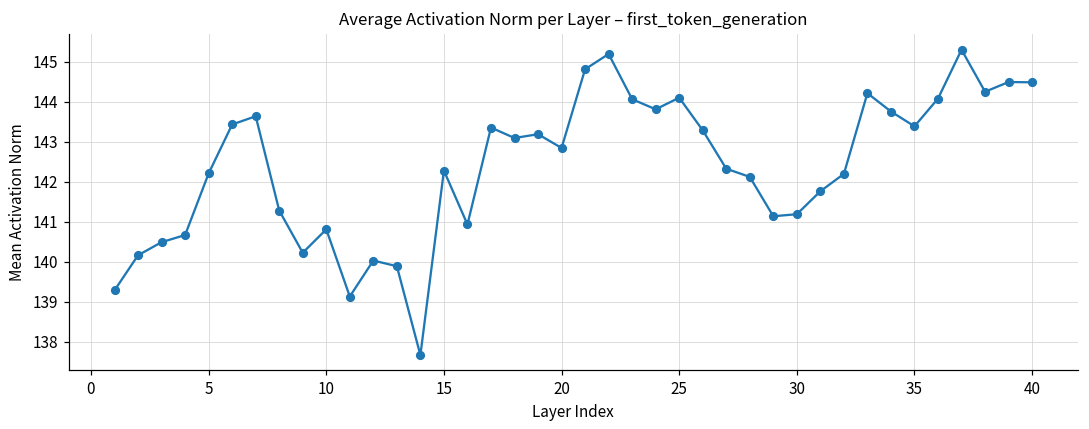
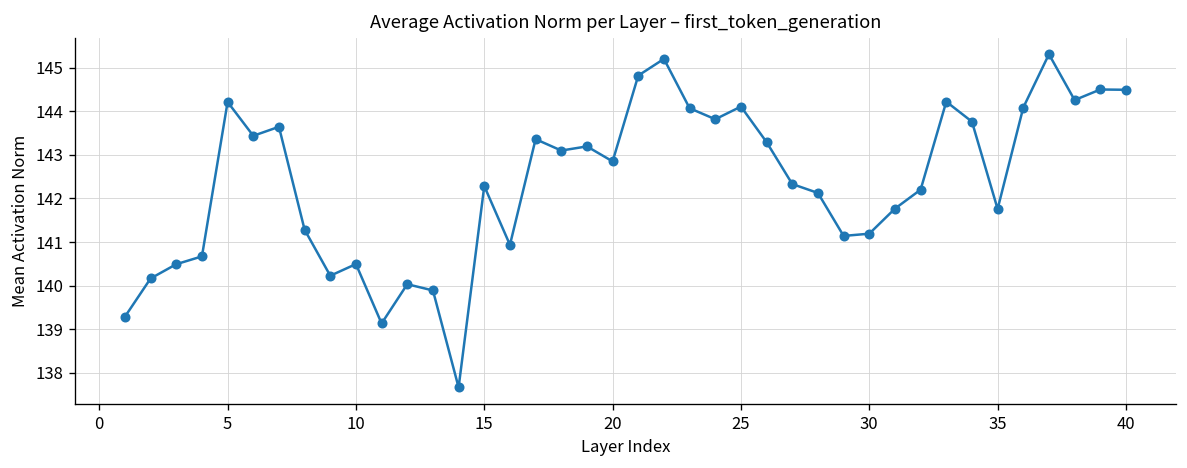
  {
-   "5": 142.2,
-   "10": 140.8,
+   "5": 144.2,
+   "10": 140.5,
    "15": 142.3,
    "20": 142.9,
    "25": 144.1,
    "30": 141.2,
-   "35": 143.4,
+   "35": 141.8,
    "40": 144.5
  }
